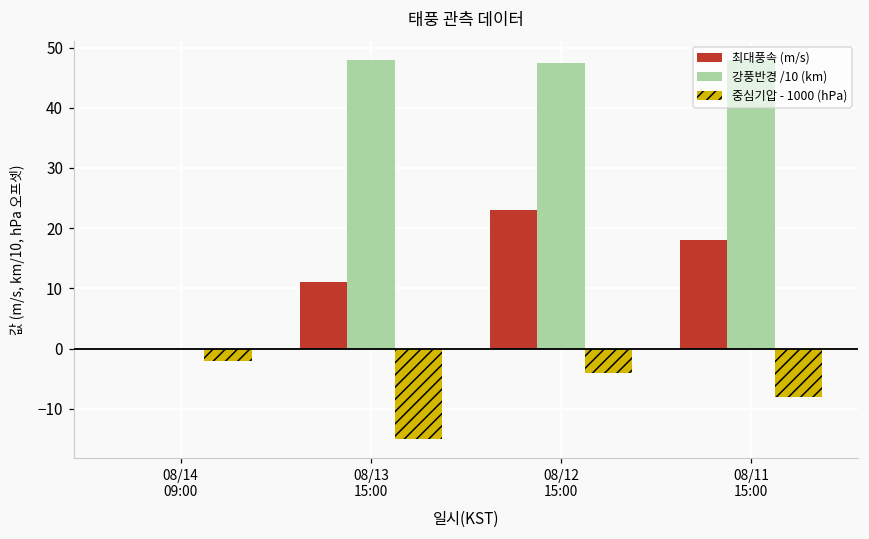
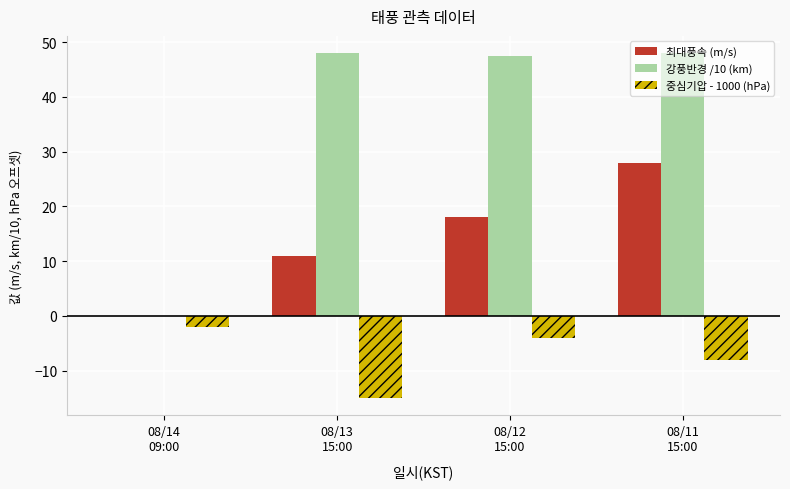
  {
    "최대풍속 (m/s)": {
      "08/14 09:00": 0,
      "08/13 15:00": 11,
-     "08/12 15:00": 23,
-     "08/11 15:00": 18
+     "08/12 15:00": 18,
+     "08/11 15:00": 28
    },
    "강풍반경 /10 (km)": {
      "08/14 09:00": 0,
      "08/13 15:00": 48,
      "08/12 15:00": 48
    },
    "중심기압 - 1000 (hPa)": {
      "08/14 09:00": -2,
      "08/13 15:00": -15,
      "08/12 15:00": -4,
      "08/11 15:00": -8
    }
  }
